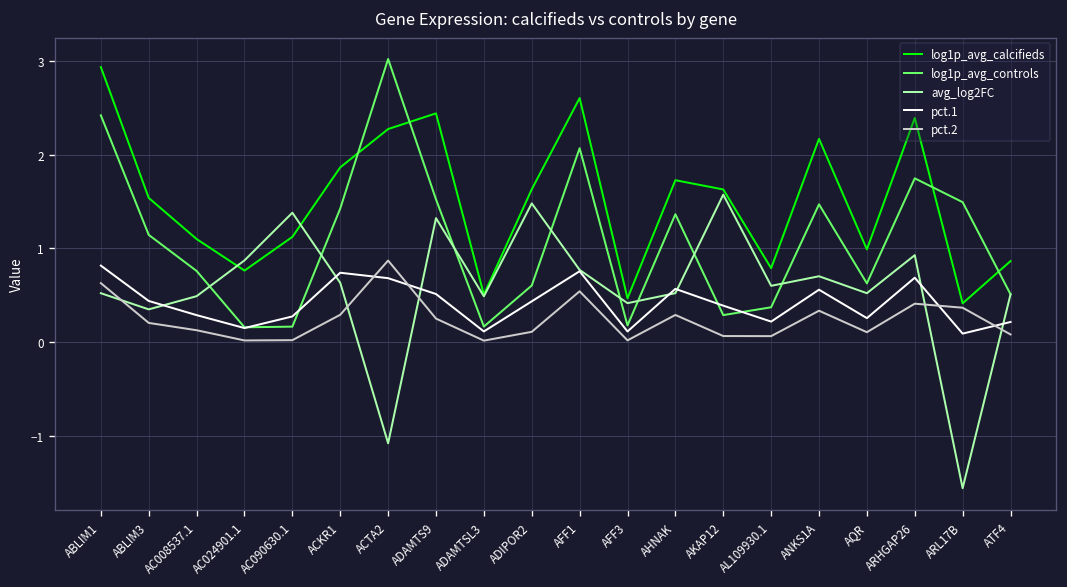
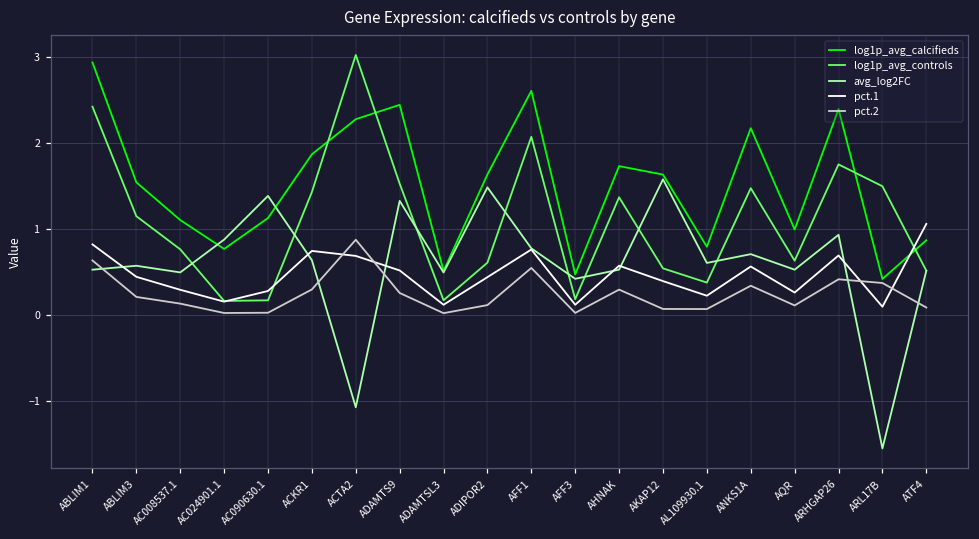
  {
    "log1p_avg_calcifieds": {
      "ABLIM1": 2.9,
      "ABLIM3": 1.5,
      "AC008537.1": 1.1,
      "AC024901.1": 0.8,
      "AC090630.1": 1.1,
      "ACKR1": 1.9,
      "ACTA2": 2.3,
      "ADAMTS9": 2.4,
      "ADIPOR2": 1.6,
      "AFF1": 2.6,
      "AFF3": 0.5,
      "AHNAK": 1.7,
      "AKAP12": 1.6,
      "AL109930.1": 0.8,
      "ANKS1A": 2.2,
      "AQR": 1.0,
      "ARL17B": 0.4,
      "ATF4": 0.9
    },
    "log1p_avg_controls": {
      "ABLIM1": 2.4,
      "ABLIM3": 1.1,
      "AC008537.1": 0.8,
      "AC090630.1": 0.2,
      "ACKR1": 1.4,
      "ACTA2": 3.0,
      "ADAMTS9": 1.5,
      "ADAMTSL3": 0.2,
      "ADIPOR2": 0.6,
      "AFF1": 2.1,
      "AFF3": 0.2,
      "AHNAK": 1.4,
-     "AKAP12": 0.3,
+     "AKAP12": 0.5,
      "AL109930.1": 0.4,
      "ANKS1A": 1.5,
      "AQR": 0.6,
      "ARHGAP26": 1.7,
      "ARL17B": 1.5
    },
    "avg_log2FC": {
      "ABLIM1": 0.5,
-     "ABLIM3": 0.4,
+     "ABLIM3": 0.6,
      "AC008537.1": 0.5,
      "AC024901.1": 0.9,
      "AC090630.1": 1.4,
      "ACKR1": 0.6,
      "ACTA2": -1.1,
      "ADAMTS9": 1.3,
      "ADIPOR2": 1.5,
      "AFF3": 0.4,
      "AHNAK": 0.5,
      "AKAP12": 1.6,
      "AL109930.1": 0.6,
      "ANKS1A": 0.7,
      "AQR": 0.5,
      "ARHGAP26": 0.9,
      "ARL17B": -1.6
    },
    "pct.1": {
      "ABLIM1": 0.8,
      "ABLIM3": 0.4,
      "AC008537.1": 0.3,
      "AC090630.1": 0.3,
      "ACKR1": 0.7,
      "ACTA2": 0.7,
      "ADAMTS9": 0.5,
      "ADAMTSL3": 0.1,
      "ADIPOR2": 0.4,
      "AFF3": 0.1,
      "AHNAK": 0.6,
      "AKAP12": 0.4,
      "AL109930.1": 0.2,
      "ANKS1A": 0.6,
      "AQR": 0.3,
      "ARHGAP26": 0.7,
      "ARL17B": 0.1,
-     "ATF4": 0.2
+     "ATF4": 1.1
    },
    "pct.2": {
      "ABLIM1": 0.6,
      "ABLIM3": 0.2,
      "AC008537.1": 0.1,
      "AC024901.1": 0.0,
      "AC090630.1": 0.0,
      "ACKR1": 0.3,
      "ACTA2": 0.9,
      "ADAMTS9": 0.3,
      "ADAMTSL3": 0.0,
      "ADIPOR2": 0.1,
      "AFF1": 0.5,
      "AFF3": 0.0,
      "AHNAK": 0.3,
      "AKAP12": 0.1,
      "AL109930.1": 0.1,
      "ANKS1A": 0.3,
      "AQR": 0.1,
      "ARHGAP26": 0.4,
      "ARL17B": 0.4,
      "ATF4": 0.1
    }
  }
